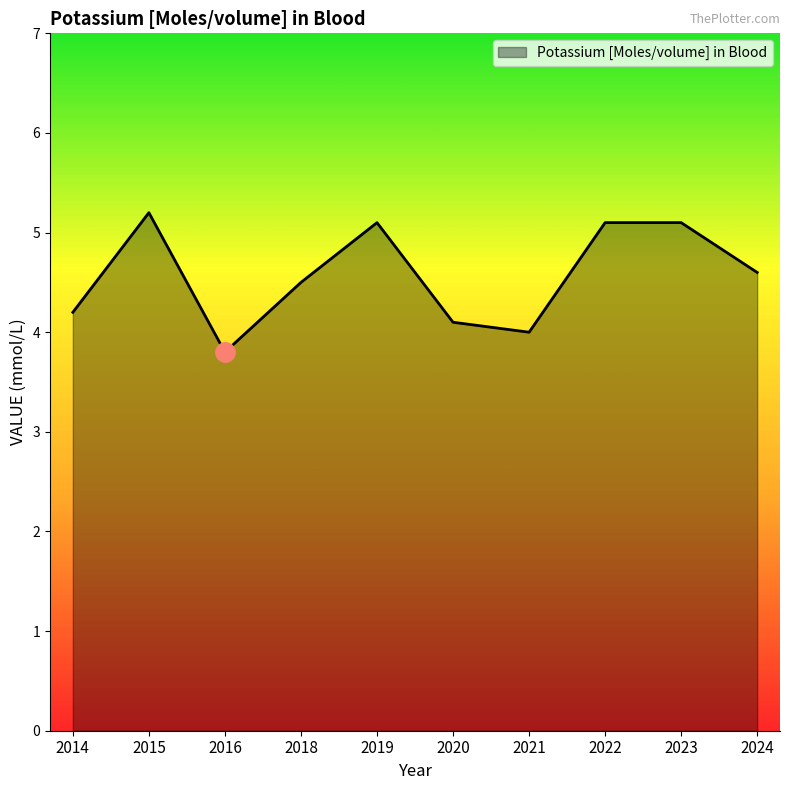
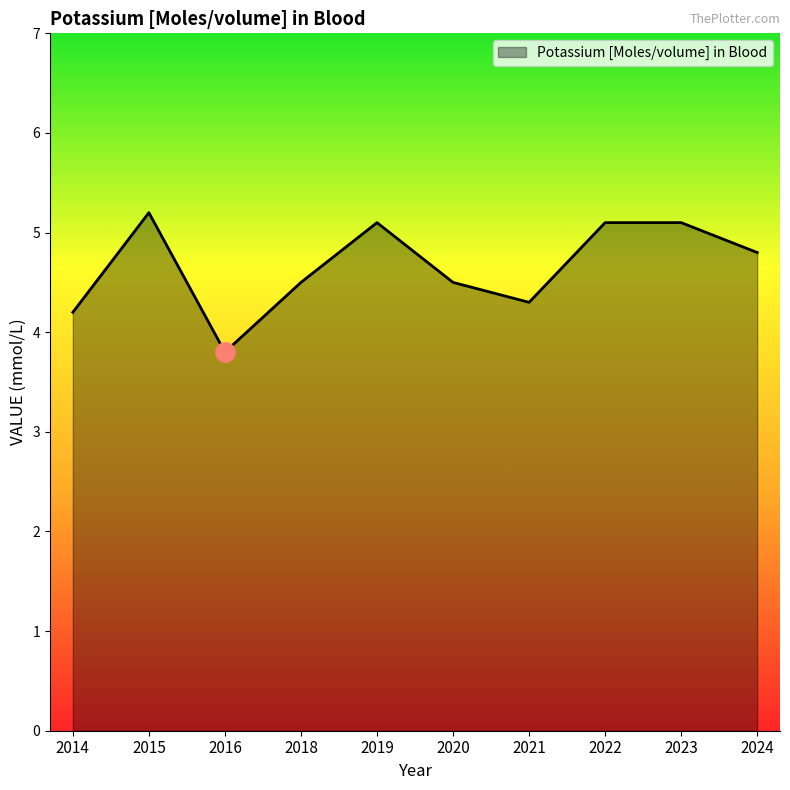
  {
    "Potassium [Moles/volume] in Blood": {
      "2014": 4.2,
      "2015": 5.2,
      "2018": 4.5,
      "2019": 5.1,
-     "2020": 4.1,
-     "2021": 4.0,
+     "2020": 4.5,
+     "2021": 4.3,
      "2022": 5.1,
      "2023": 5.1,
-     "2024": 4.6
+     "2024": 4.8
    }
  }
